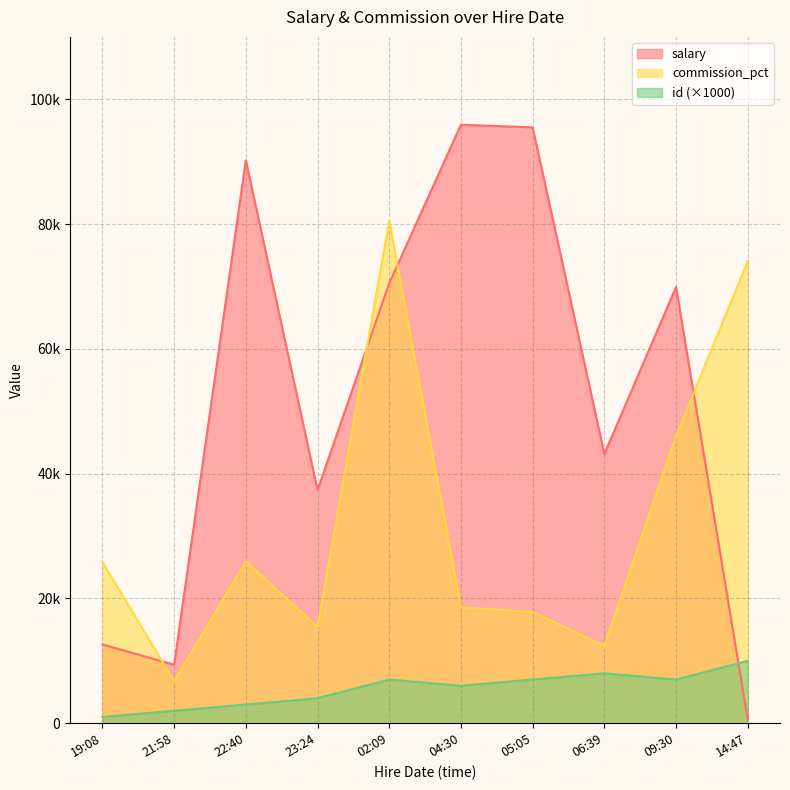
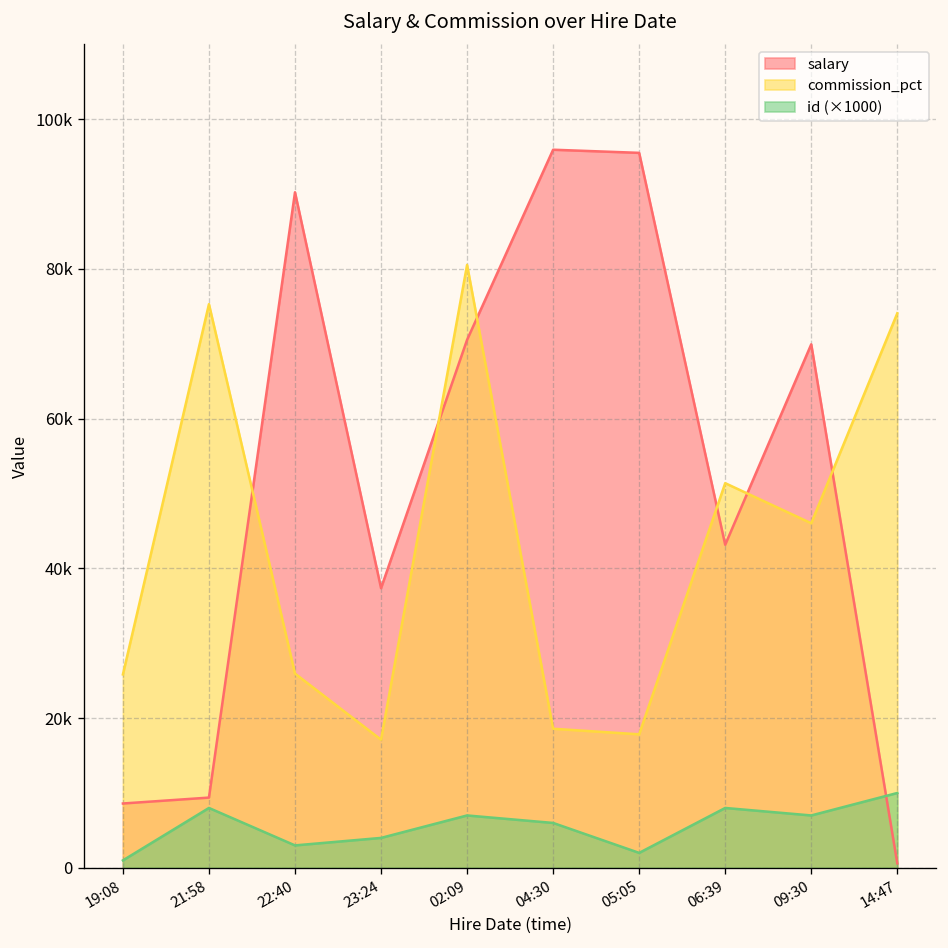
  {
    "salary": {
-     "19:08": 13000,
+     "19:08": 9000,
      "21:58": 9000,
      "22:40": 90000,
      "23:24": 37000,
      "02:09": 71000,
      "04:30": 96000,
      "05:05": 95000,
      "06:39": 43000,
      "09:30": 70000,
      "14:47": 1000
    },
    "commission_pct": {
      "19:08": 26000,
-     "21:58": 7000,
+     "21:58": 75000,
      "22:40": 26000,
-     "23:24": 15000,
+     "23:24": 17000,
      "02:09": 81000,
      "04:30": 19000,
      "05:05": 18000,
-     "06:39": 12000,
+     "06:39": 51000,
      "09:30": 46000,
      "14:47": 74000
    },
    "id (×1000)": {
      "19:08": 1000,
-     "21:58": 2000,
+     "21:58": 8000,
      "22:40": 3000,
      "23:24": 4000,
      "02:09": 7000,
      "04:30": 6000,
-     "05:05": 7000,
+     "05:05": 2000,
      "06:39": 8000,
      "09:30": 7000,
      "14:47": 10000
    }
  }
